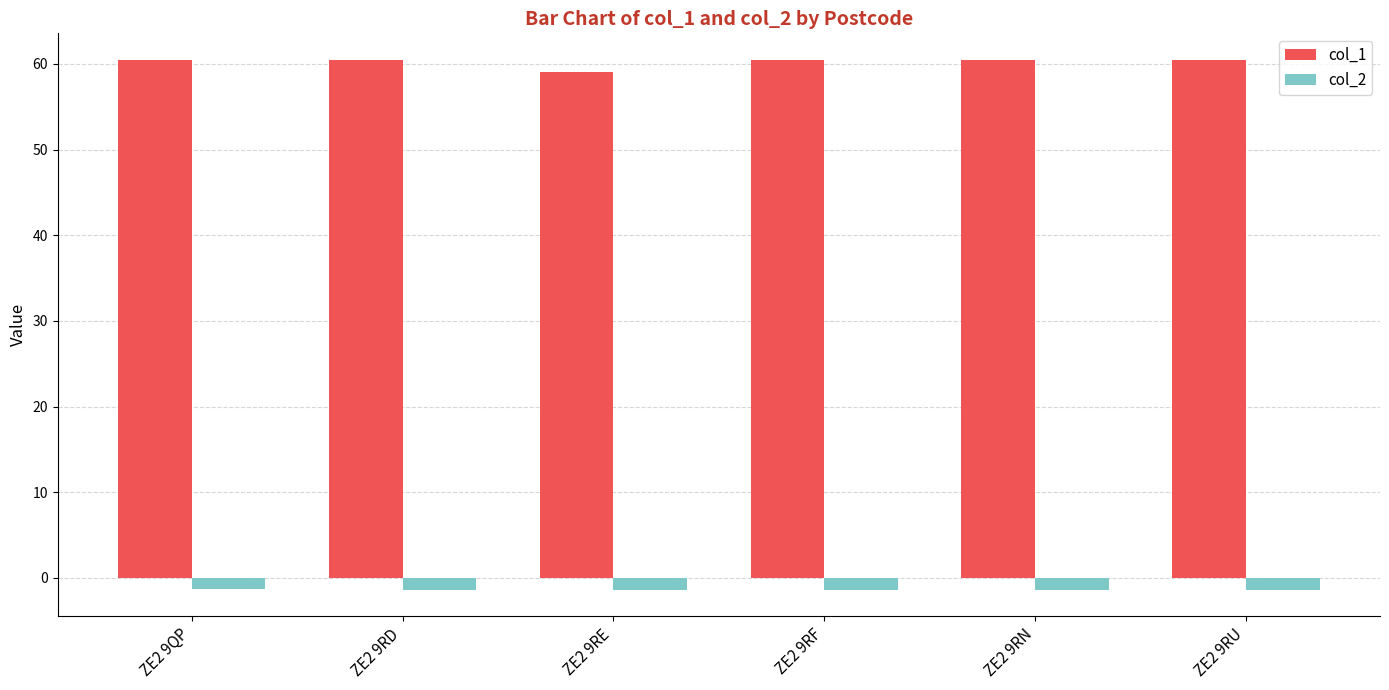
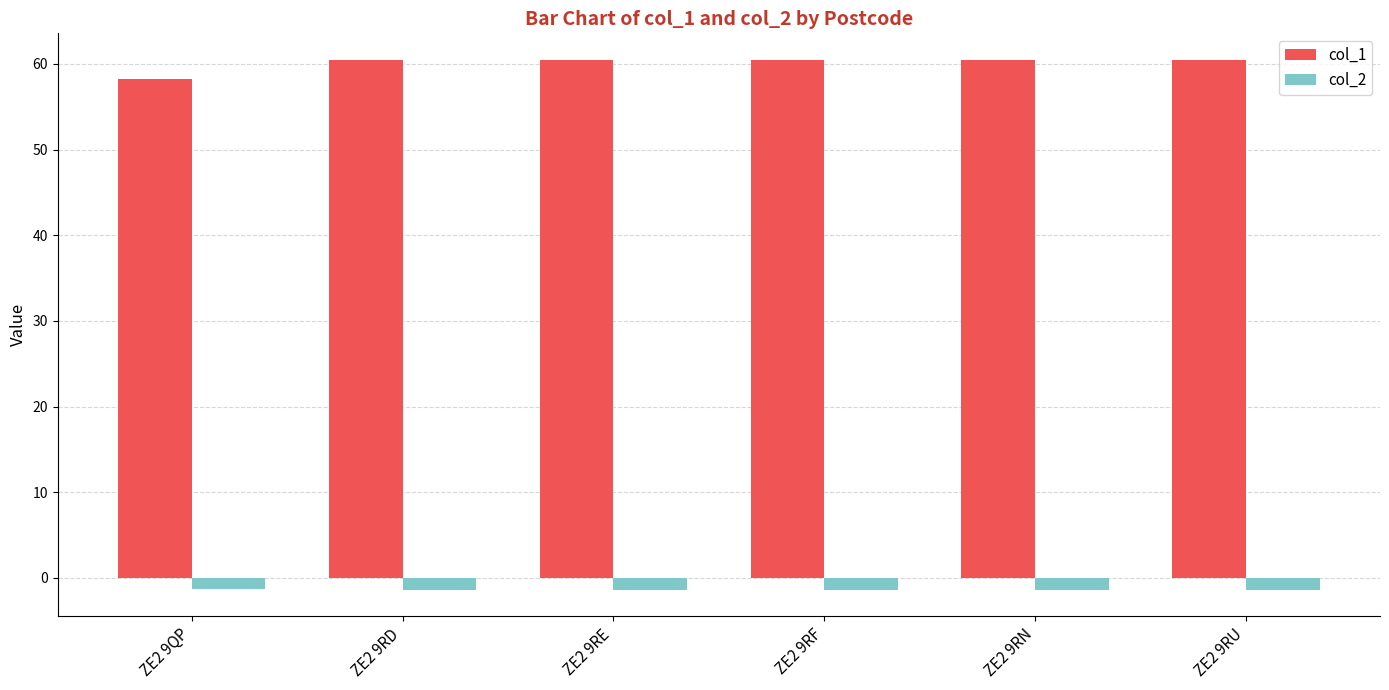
  {
    "col_1": {
-     "ZE2 9QP": 60,
+     "ZE2 9QP": 58,
      "ZE2 9RD": 60,
-     "ZE2 9RE": 59,
+     "ZE2 9RE": 60,
      "ZE2 9RF": 60,
      "ZE2 9RN": 60,
      "ZE2 9RU": 60
    },
    "col_2": {
      "ZE2 9QP": -1,
      "ZE2 9RD": -1,
      "ZE2 9RE": -1,
      "ZE2 9RF": -1,
      "ZE2 9RN": -1,
      "ZE2 9RU": -1
    }
  }
